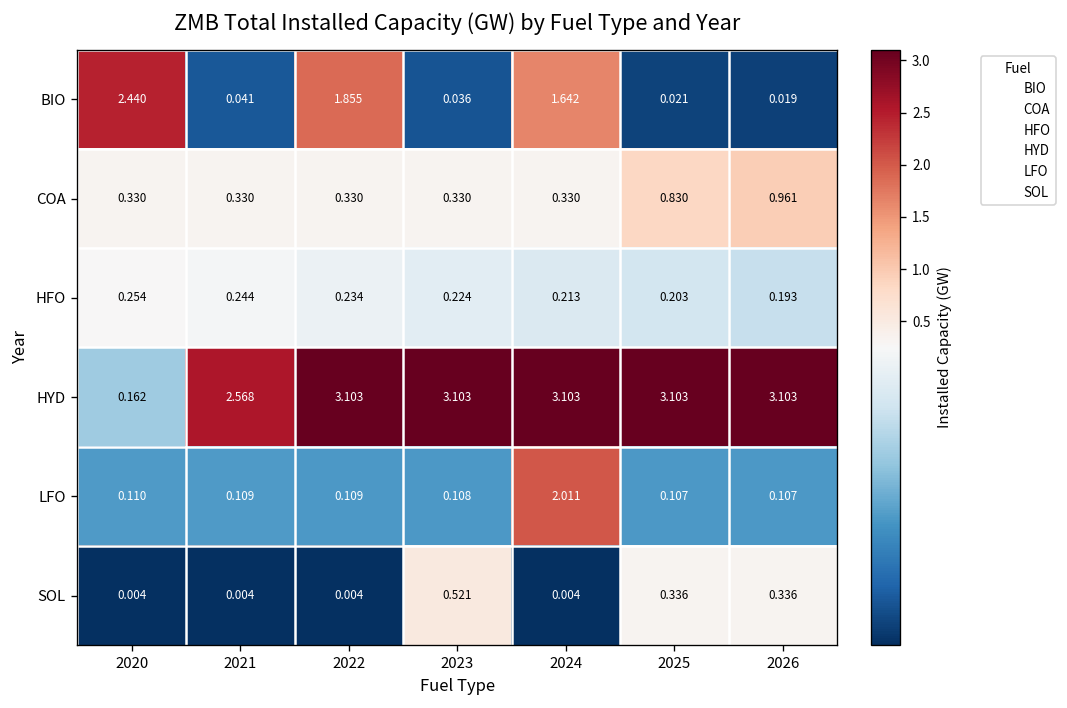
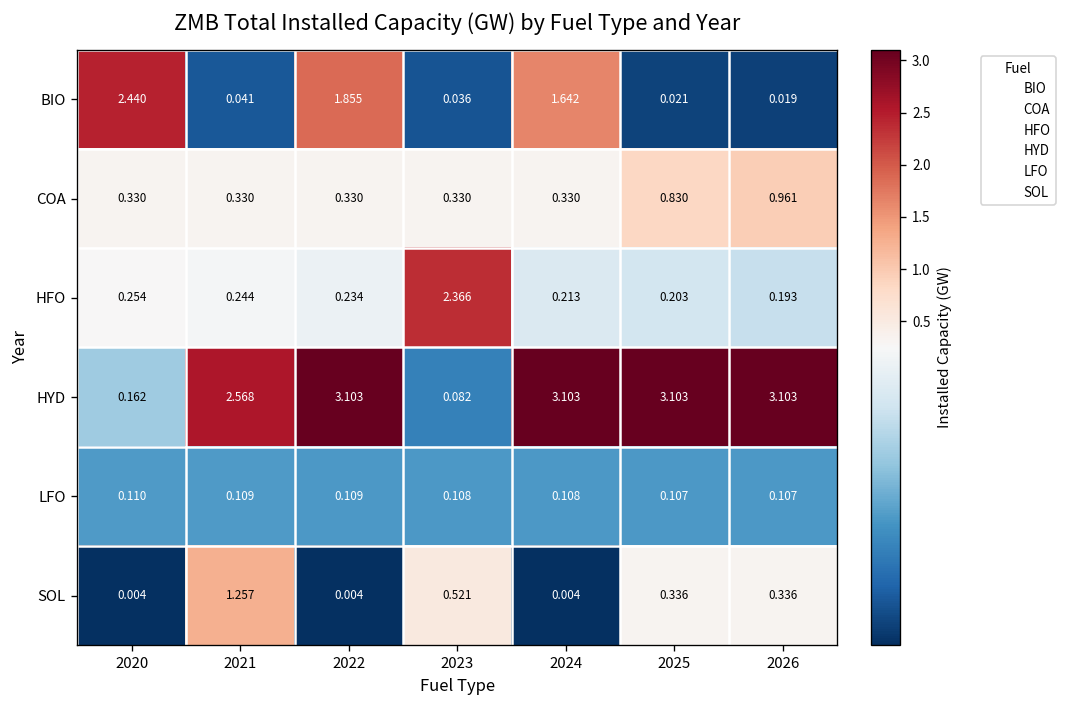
  {
    "BIO": {
      "2020": 2.440,
      "2021": 0.041,
      "2022": 1.855,
      "2023": 0.036,
      "2024": 1.642,
      "2025": 0.021,
      "2026": 0.019
    },
    "COA": {
      "2020": 0.330,
      "2021": 0.330,
      "2022": 0.330,
      "2023": 0.330,
      "2024": 0.330,
      "2025": 0.830,
      "2026": 0.961
    },
    "HFO": {
      "2020": 0.254,
      "2021": 0.244,
      "2022": 0.234,
-     "2023": 0.224,
+     "2023": 2.366,
      "2024": 0.213,
      "2025": 0.203,
      "2026": 0.193
    },
    "HYD": {
      "2020": 0.162,
      "2021": 2.568,
      "2022": 3.103,
-     "2023": 3.103,
+     "2023": 0.082,
      "2024": 3.103,
      "2025": 3.103,
      "2026": 3.103
    },
    "LFO": {
      "2020": 0.110,
      "2021": 0.109,
      "2022": 0.109,
      "2023": 0.108,
-     "2024": 2.011,
+     "2024": 0.108,
      "2025": 0.107,
      "2026": 0.107
    },
    "SOL": {
      "2020": 0.004,
-     "2021": 0.004,
+     "2021": 1.257,
      "2022": 0.004,
      "2023": 0.521,
      "2024": 0.004,
      "2025": 0.336,
      "2026": 0.336
    }
  }
